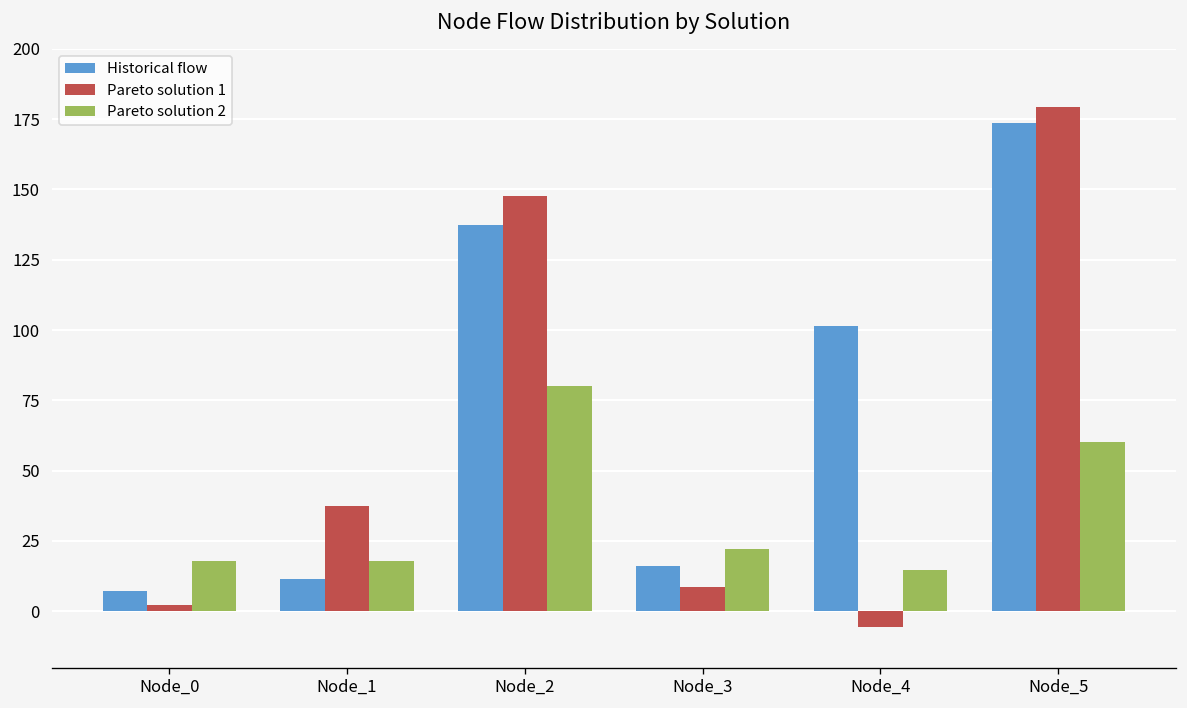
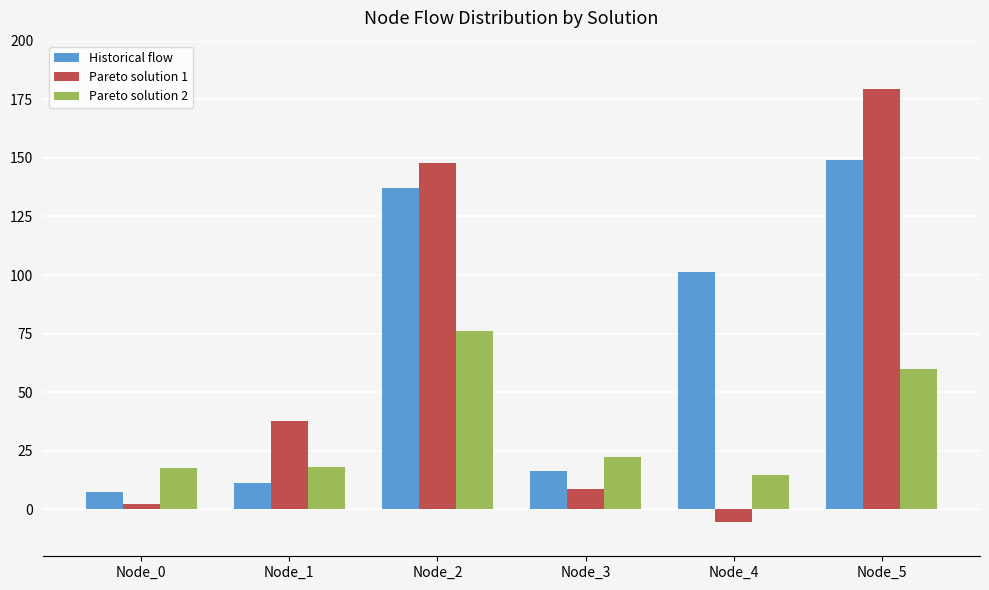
  {
    "Historical flow": {
      "Node_0": 7,
      "Node_1": 11,
      "Node_2": 137,
      "Node_3": 16,
      "Node_4": 101,
-     "Node_5": 174
+     "Node_5": 149
    },
    "Pareto solution 1": {
      "Node_0": 2,
      "Node_1": 38,
      "Node_2": 148,
      "Node_3": 9,
      "Node_4": -6,
      "Node_5": 179
    },
    "Pareto solution 2": {
      "Node_0": 18,
      "Node_1": 18,
-     "Node_2": 80,
+     "Node_2": 76,
      "Node_3": 22,
      "Node_4": 15,
      "Node_5": 60
    }
  }
